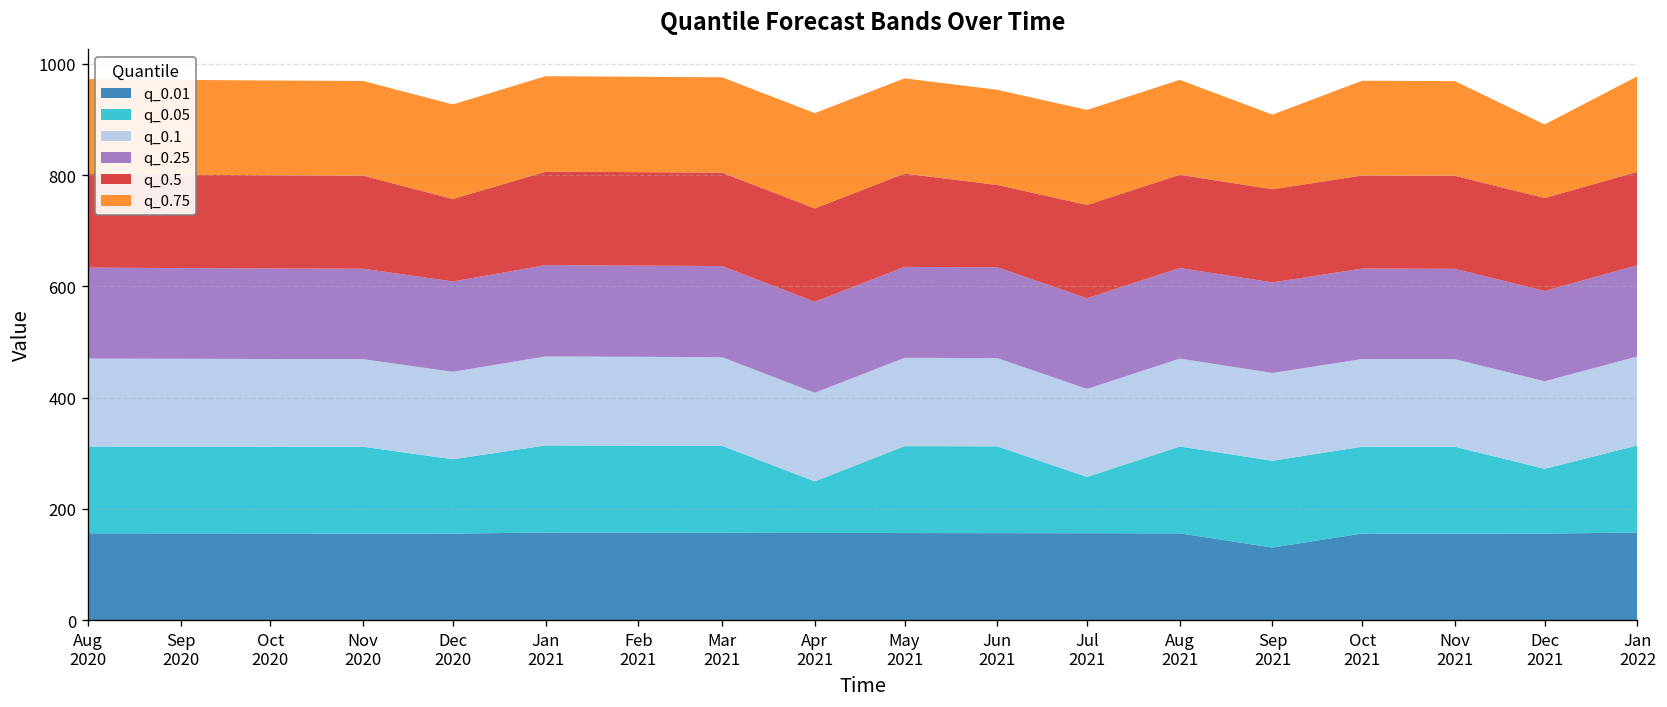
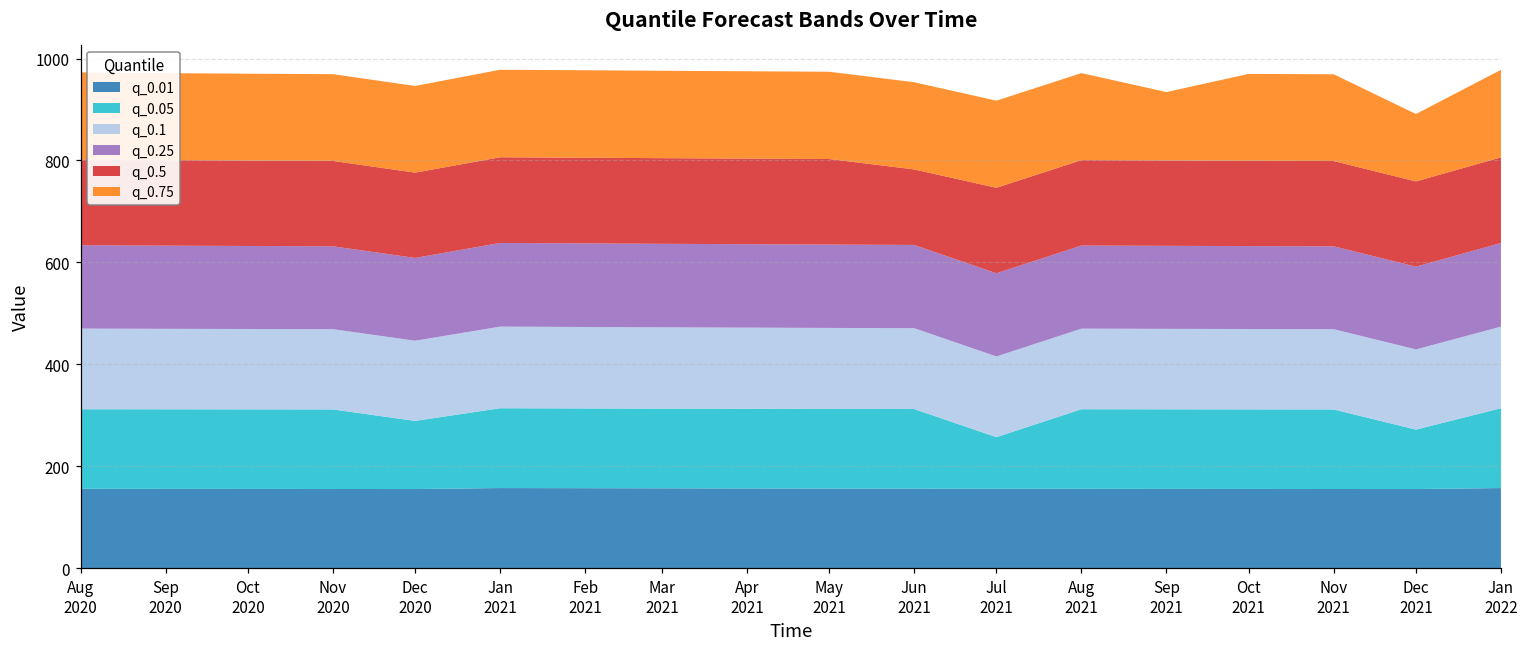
  {
    "q_0.01": {
      "Aug 2020": 160,
      "Sep 2020": 160,
      "Oct 2020": 160,
      "Nov 2020": 160,
      "Dec 2020": 160,
      "Jan 2021": 160,
      "Feb 2021": 160,
      "Mar 2021": 160,
      "Apr 2021": 160,
      "May 2021": 160,
      "Jun 2021": 160,
      "Jul 2021": 160,
      "Aug 2021": 160,
-     "Sep 2021": 130,
+     "Sep 2021": 160,
      "Oct 2021": 160,
      "Nov 2021": 160,
      "Dec 2021": 160,
      "Jan 2022": 160
    },
    "q_0.05": {
      "Aug 2020": 160,
      "Sep 2020": 160,
      "Oct 2020": 160,
      "Nov 2020": 160,
      "Dec 2020": 130,
      "Jan 2021": 160,
      "Feb 2021": 160,
      "Mar 2021": 160,
-     "Apr 2021": 90,
+     "Apr 2021": 160,
      "May 2021": 160,
      "Jun 2021": 160,
      "Jul 2021": 100,
      "Aug 2021": 160,
      "Sep 2021": 160,
      "Oct 2021": 160,
      "Nov 2021": 160,
      "Dec 2021": 120,
      "Jan 2022": 160
    },
    "q_0.1": {
      "Aug 2020": 160,
      "Sep 2020": 160,
      "Oct 2020": 160,
      "Nov 2020": 160,
      "Dec 2020": 160,
      "Jan 2021": 160,
      "Feb 2021": 160,
      "Mar 2021": 160,
      "Apr 2021": 160,
      "May 2021": 160,
      "Jun 2021": 160,
      "Jul 2021": 160,
      "Aug 2021": 160,
      "Sep 2021": 160,
      "Oct 2021": 160,
      "Nov 2021": 160,
      "Dec 2021": 160,
      "Jan 2022": 160
    },
    "q_0.25": {
      "Aug 2020": 160,
      "Sep 2020": 160,
      "Oct 2020": 160,
      "Nov 2020": 160,
      "Dec 2020": 160,
      "Jan 2021": 160,
      "Feb 2021": 160,
      "Mar 2021": 160,
      "Apr 2021": 160,
      "May 2021": 160,
      "Jun 2021": 160,
      "Jul 2021": 160,
      "Aug 2021": 160,
      "Sep 2021": 160,
      "Oct 2021": 160,
      "Nov 2021": 160,
      "Dec 2021": 160,
      "Jan 2022": 160
    },
    "q_0.5": {
      "Aug 2020": 170,
      "Oct 2020": 170,
      "Nov 2020": 170,
-     "Dec 2020": 150,
+     "Dec 2020": 170,
      "Jan 2021": 170,
      "Feb 2021": 170,
      "Mar 2021": 170,
      "Apr 2021": 170,
      "May 2021": 170,
      "Jun 2021": 150,
      "Jul 2021": 170,
      "Aug 2021": 170,
      "Sep 2021": 170,
      "Oct 2021": 170,
      "Nov 2021": 170,
      "Dec 2021": 170,
      "Jan 2022": 170
    },
    "q_0.75": {
      "Aug 2020": 170,
      "Oct 2020": 170,
      "Nov 2020": 170,
      "Dec 2020": 170,
      "Jan 2021": 170,
      "Feb 2021": 170,
      "Mar 2021": 170,
      "Apr 2021": 170,
      "May 2021": 170,
      "Jun 2021": 170,
      "Jul 2021": 170,
      "Aug 2021": 170,
      "Sep 2021": 130,
      "Oct 2021": 170,
      "Nov 2021": 170,
      "Dec 2021": 130,
      "Jan 2022": 170
    }
  }
